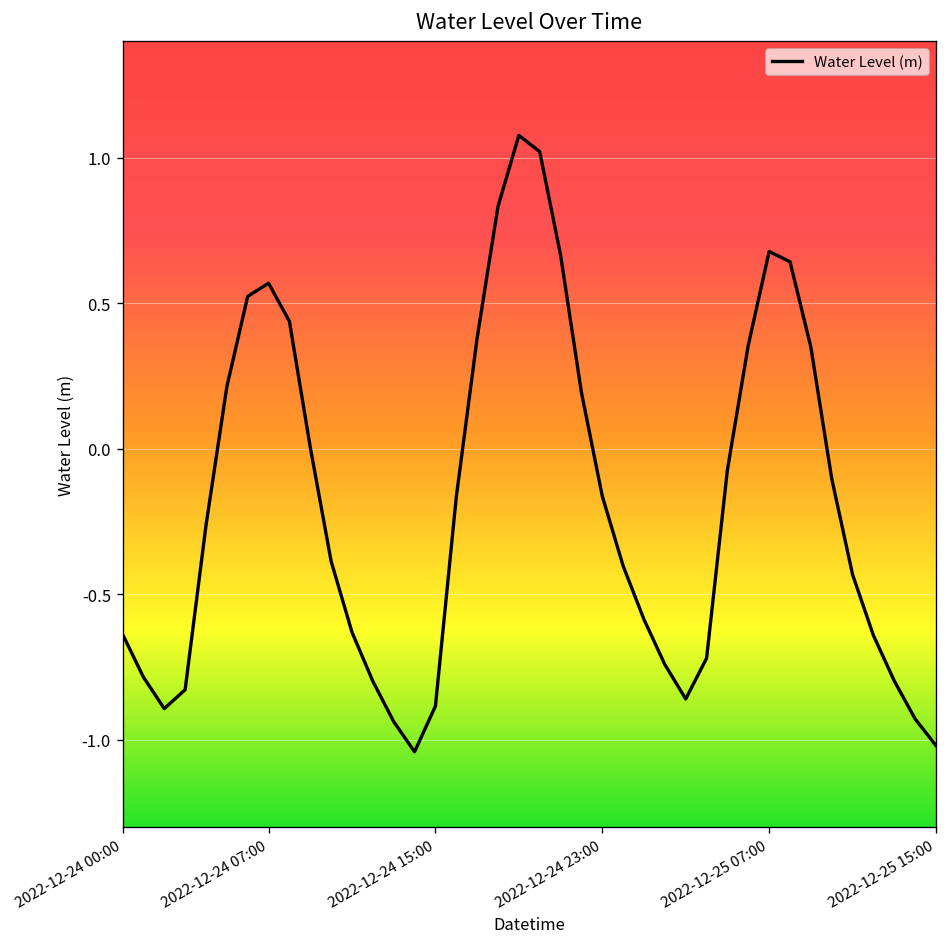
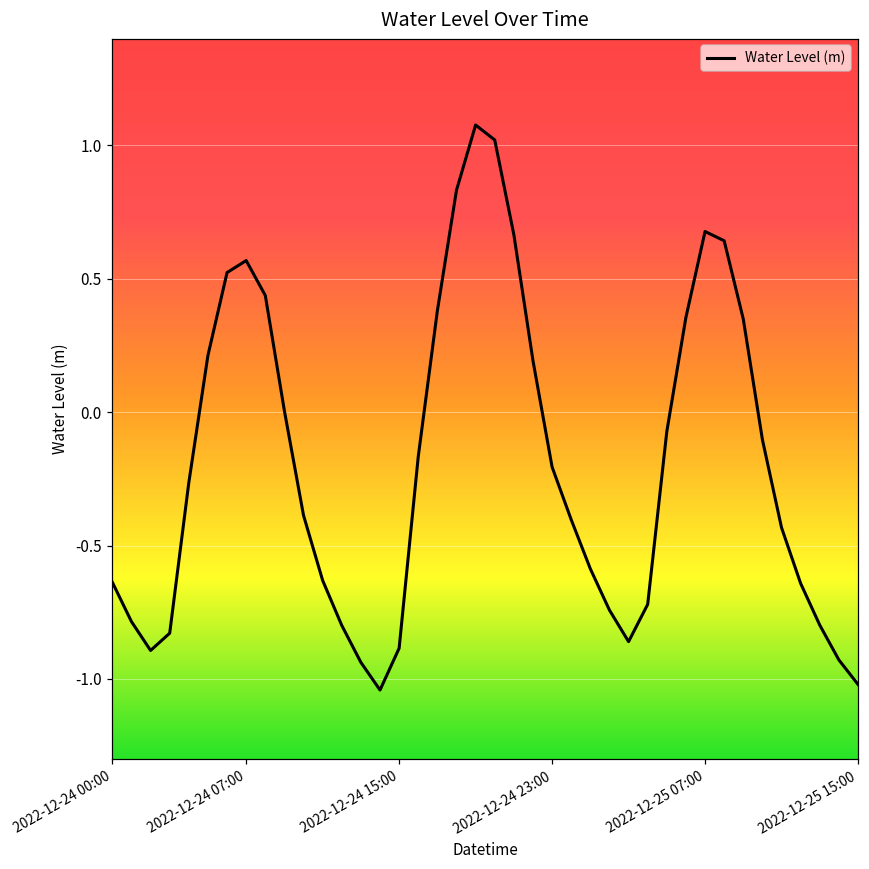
  {
    "2022-12-24 00:00": -0.64,
    "2022-12-24 07:00": 0.57,
    "2022-12-24 15:00": -0.88,
-   "2022-12-24 23:00": -0.16,
+   "2022-12-24 23:00": -0.21,
    "2022-12-25 07:00": 0.68,
    "2022-12-25 15:00": -1.02
  }
